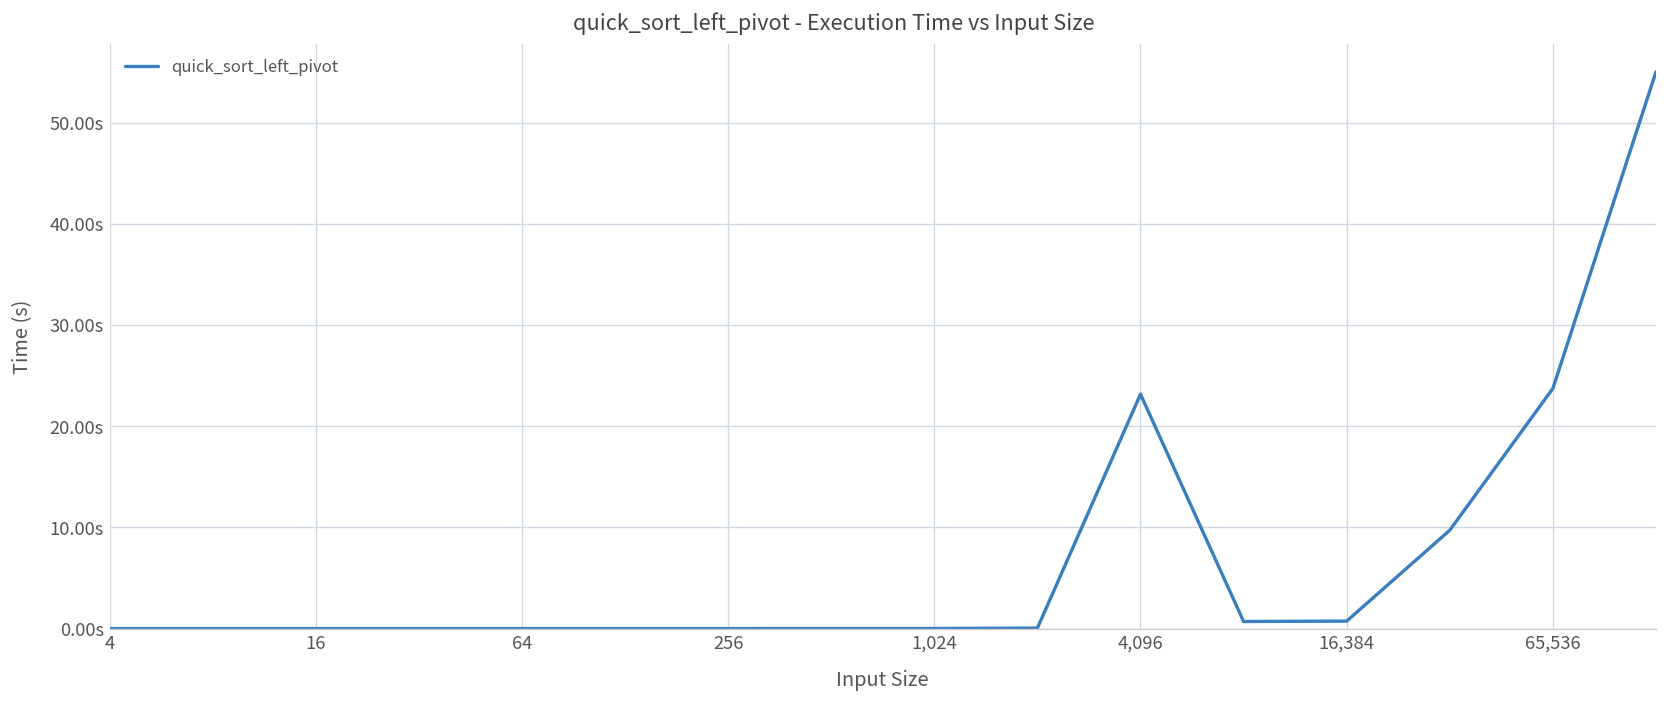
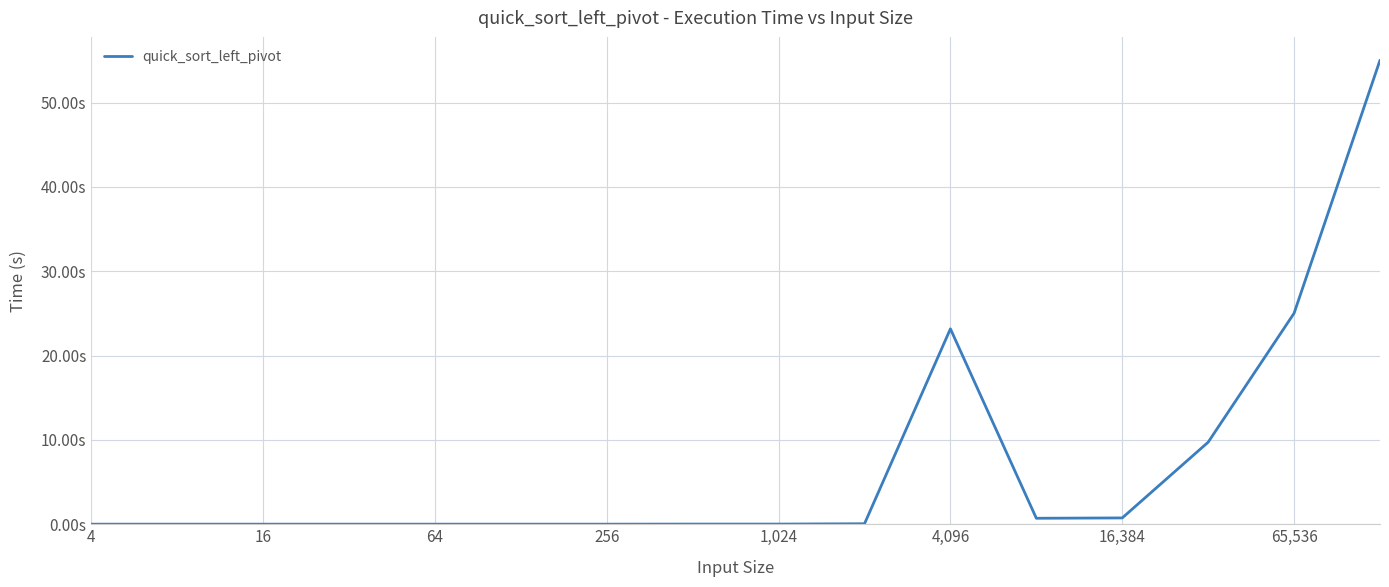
  {
    "4": "0s",
    "16": "0s",
    "64": "0s",
    "256": "0s",
    "1,024": "0s",
    "4,096": "23s",
    "16,384": "1s",
-   "65,536": "24s"
+   "65,536": "25s"
  }
